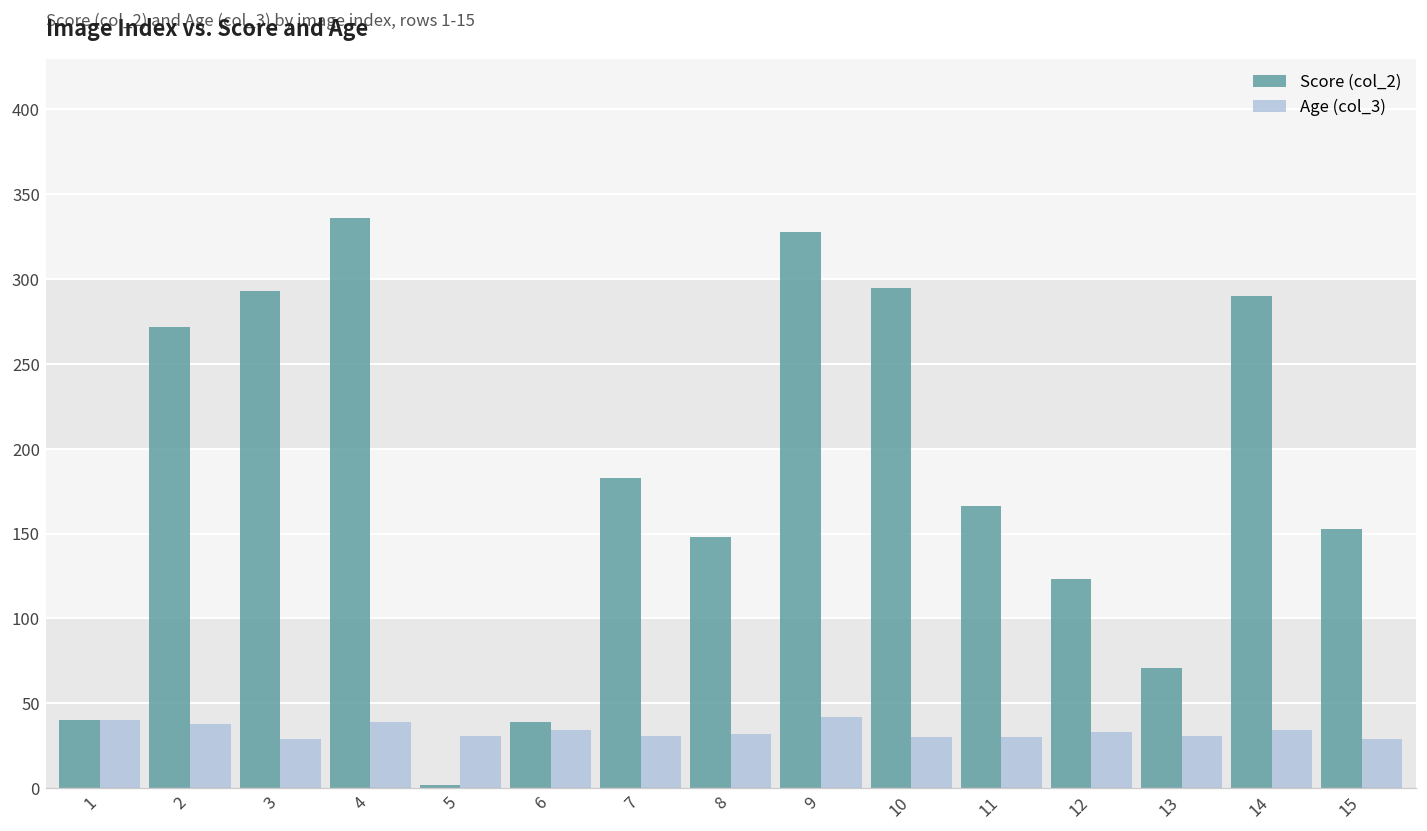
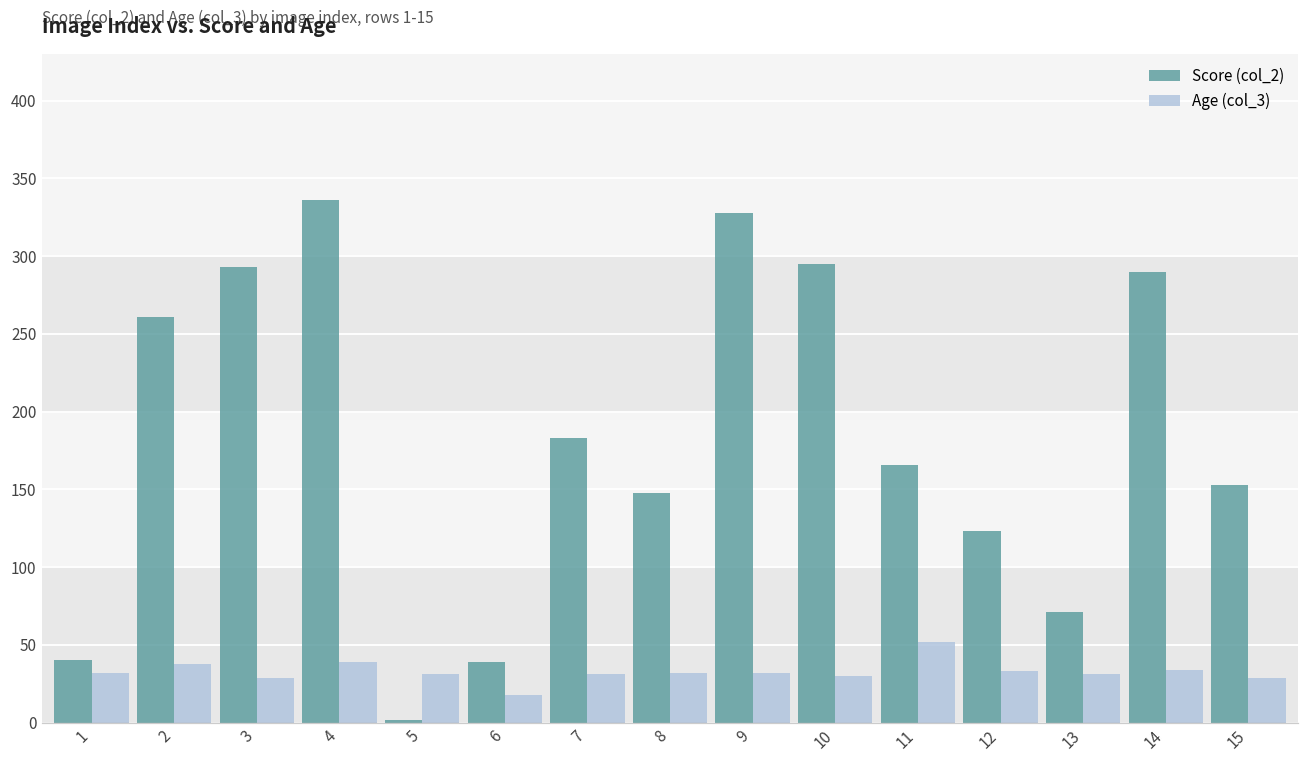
  {
    "Score (col_2)": {
      "1": 40,
-     "2": 272,
+     "2": 261,
      "3": 293,
      "4": 336,
      "5": 2,
      "6": 39,
      "7": 183,
      "8": 148,
      "9": 328,
      "10": 295,
      "11": 166,
      "12": 123,
      "13": 71,
      "14": 290,
      "15": 153
    },
    "Age (col_3)": {
-     "1": 40,
+     "1": 32,
      "2": 38,
      "3": 29,
      "4": 39,
      "5": 31,
-     "6": 34,
+     "6": 18,
      "7": 31,
      "8": 32,
-     "9": 42,
+     "9": 32,
      "10": 30,
-     "11": 30,
+     "11": 52,
      "12": 33,
      "13": 31,
      "14": 34,
      "15": 29
    }
  }
